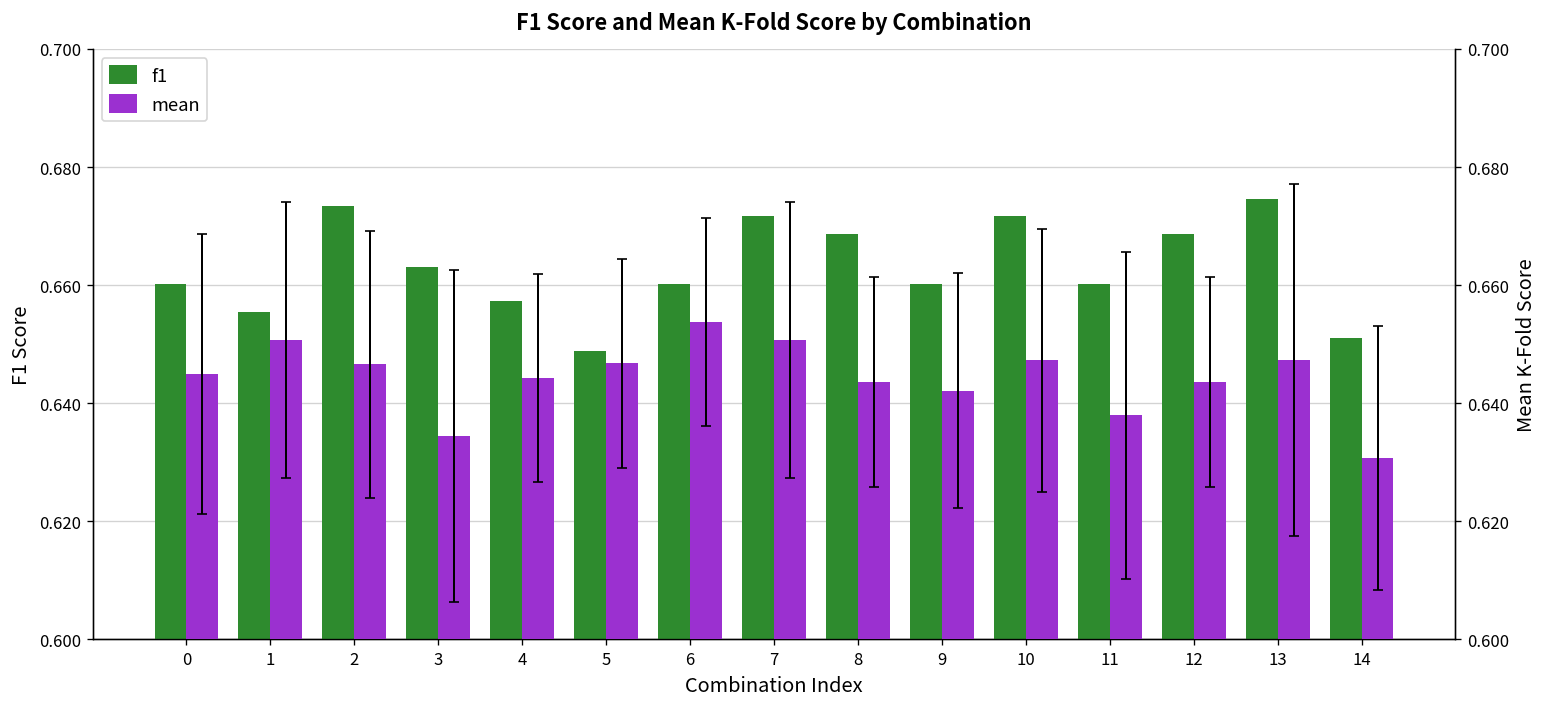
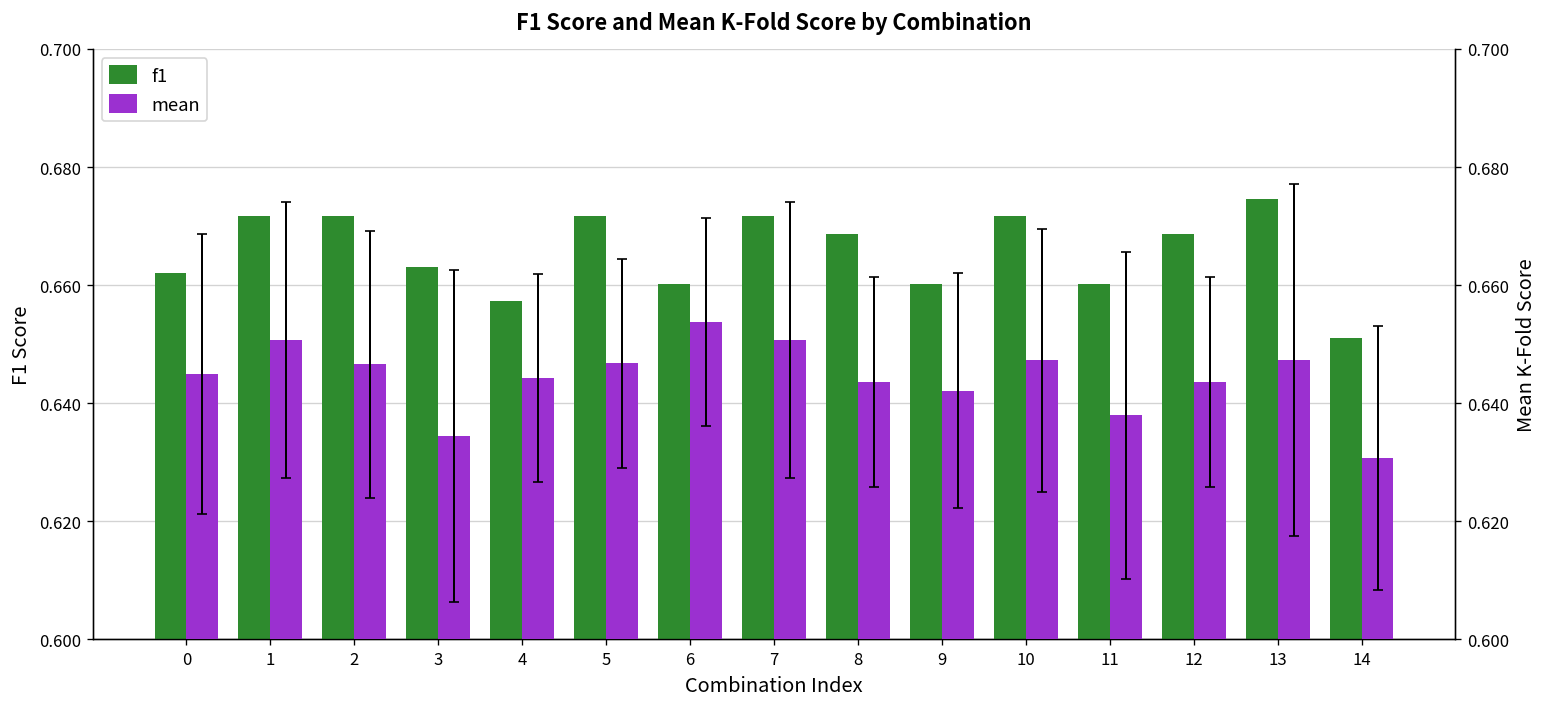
  {
    "f1": {
-     "0": 0.660,
-     "1": 0.655,
-     "2": 0.673,
+     "0": 0.662,
+     "1": 0.672,
+     "2": 0.672,
      "3": 0.663,
      "4": 0.657,
-     "5": 0.649,
+     "5": 0.672,
      "6": 0.660,
      "7": 0.672,
      "8": 0.669,
      "9": 0.660,
      "10": 0.672,
      "11": 0.660,
      "12": 0.669,
      "13": 0.675,
      "14": 0.651
    },
    "mean": {
      "0": 0.645,
      "1": 0.651,
      "2": 0.647,
      "3": 0.635,
      "4": 0.644,
      "5": 0.647,
      "6": 0.654,
      "7": 0.651,
      "8": 0.644,
      "9": 0.642,
      "10": 0.647,
      "11": 0.638,
      "12": 0.644,
      "13": 0.647,
      "14": 0.631
    }
  }
